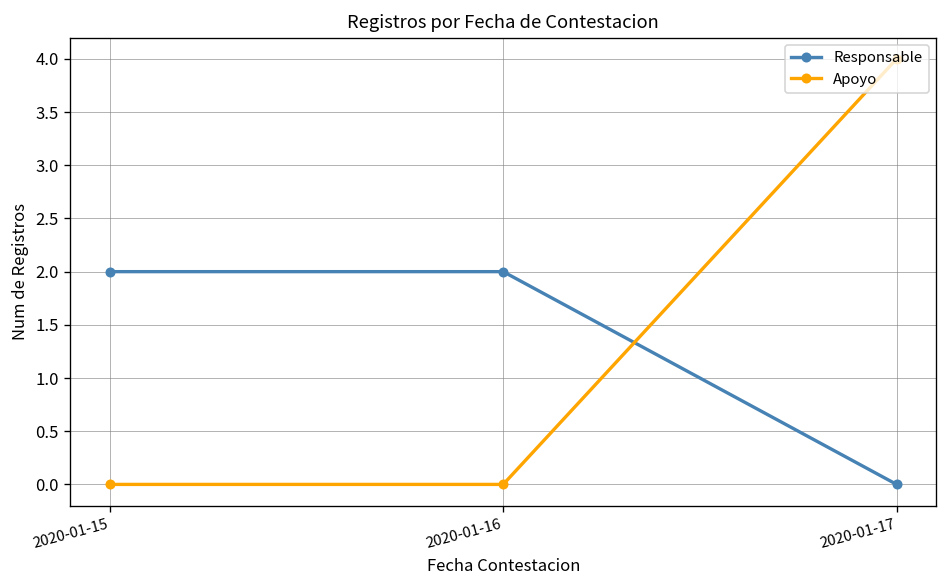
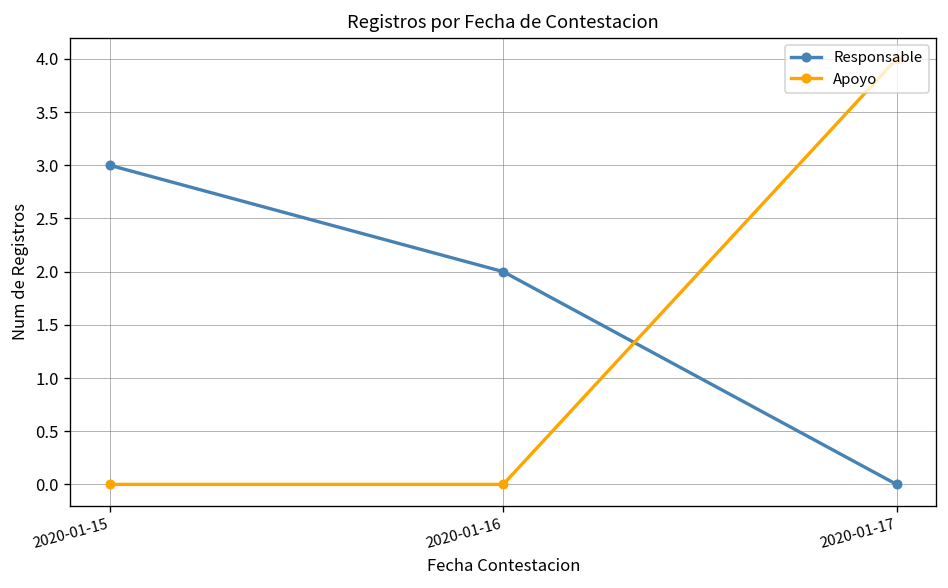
  {
    "Responsable": {
-     "2020-01-15": 2,
+     "2020-01-15": 3,
      "2020-01-16": 2,
      "2020-01-17": 0
    },
    "Apoyo": {
      "2020-01-15": 0,
      "2020-01-16": 0
    }
  }
